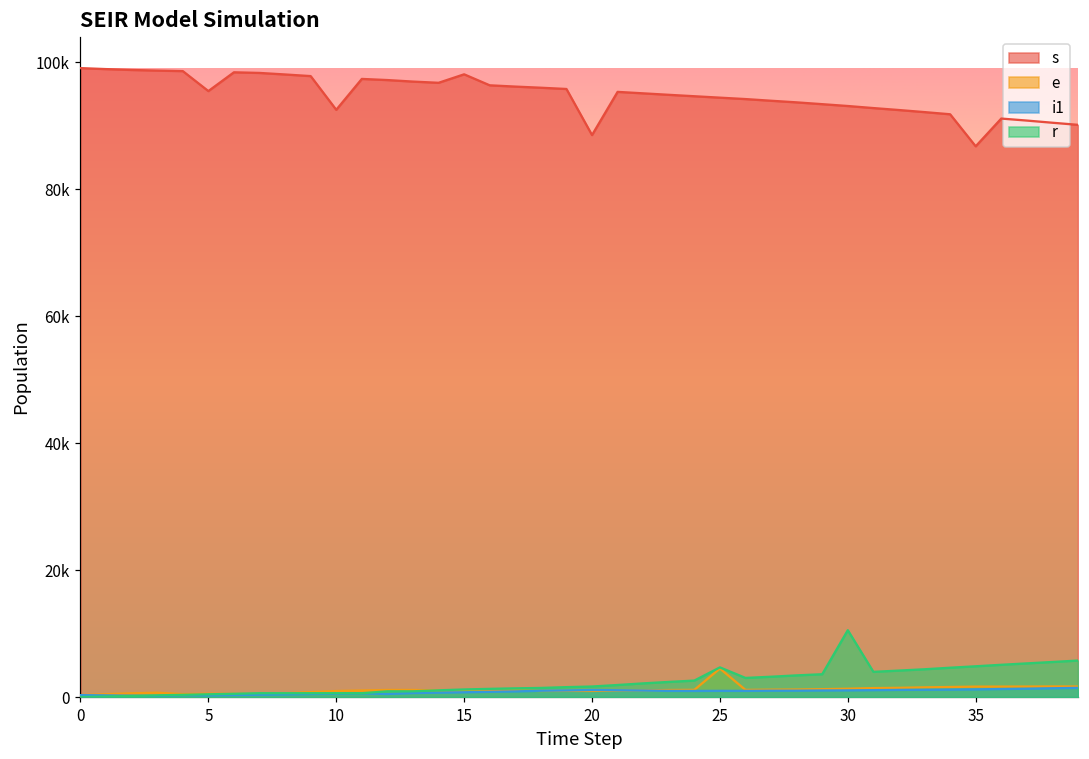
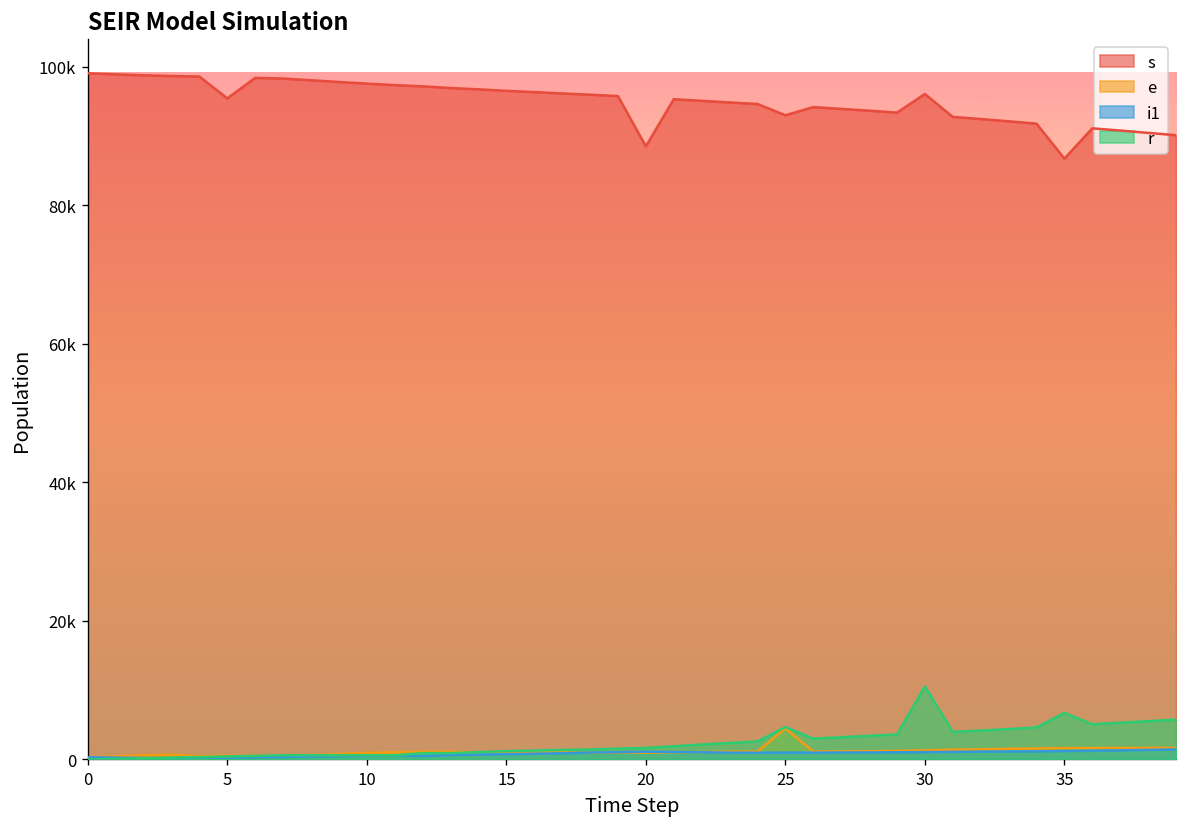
  {
    "s": {
      "0": 99000,
      "5": 95000,
-     "10": 93000,
-     "15": 98000,
+     "10": 98000,
+     "15": 97000,
      "20": 89000,
-     "25": 94000,
-     "30": 93000,
+     "25": 93000,
+     "30": 96000,
      "35": 87000
    },
    "i1": {
      "25": 1000
    },
    "r": {
      "20": 2000,
      "30": 11000,
-     "35": 5000
+     "35": 7000
    }
  }
